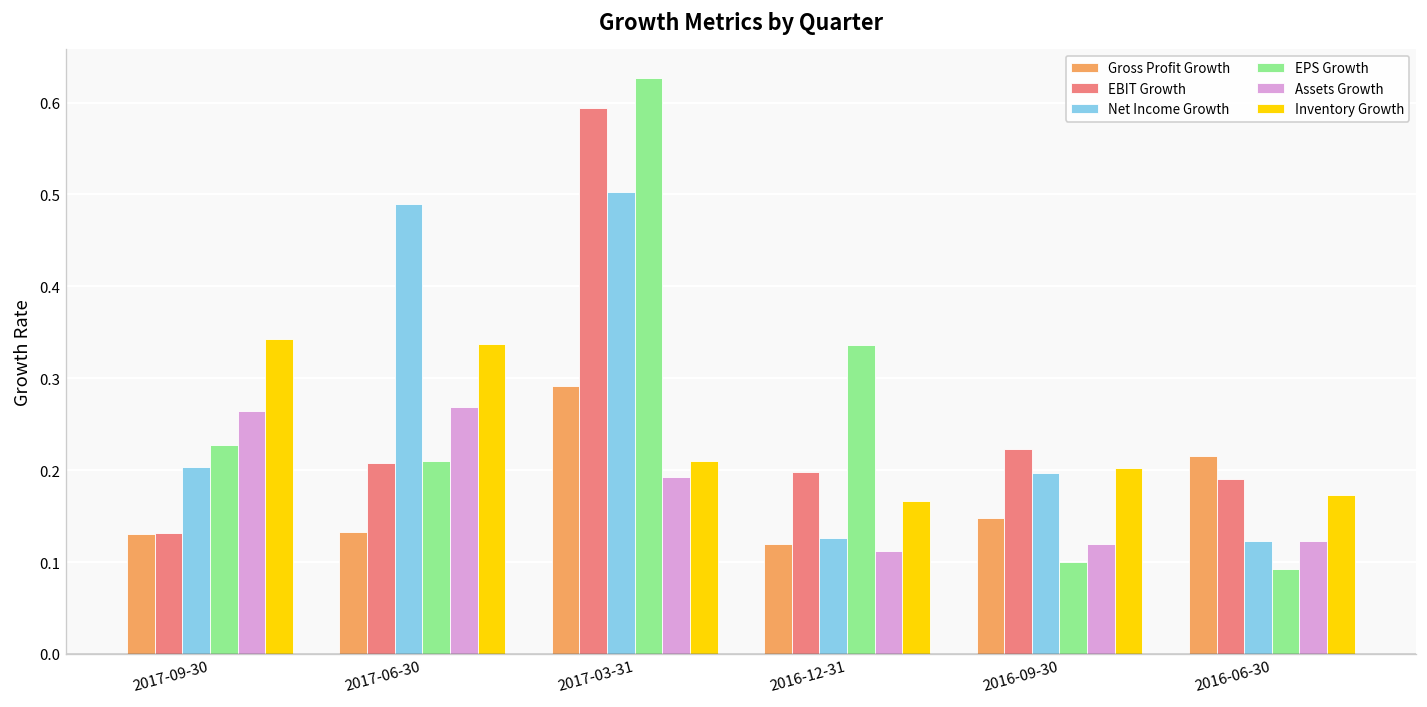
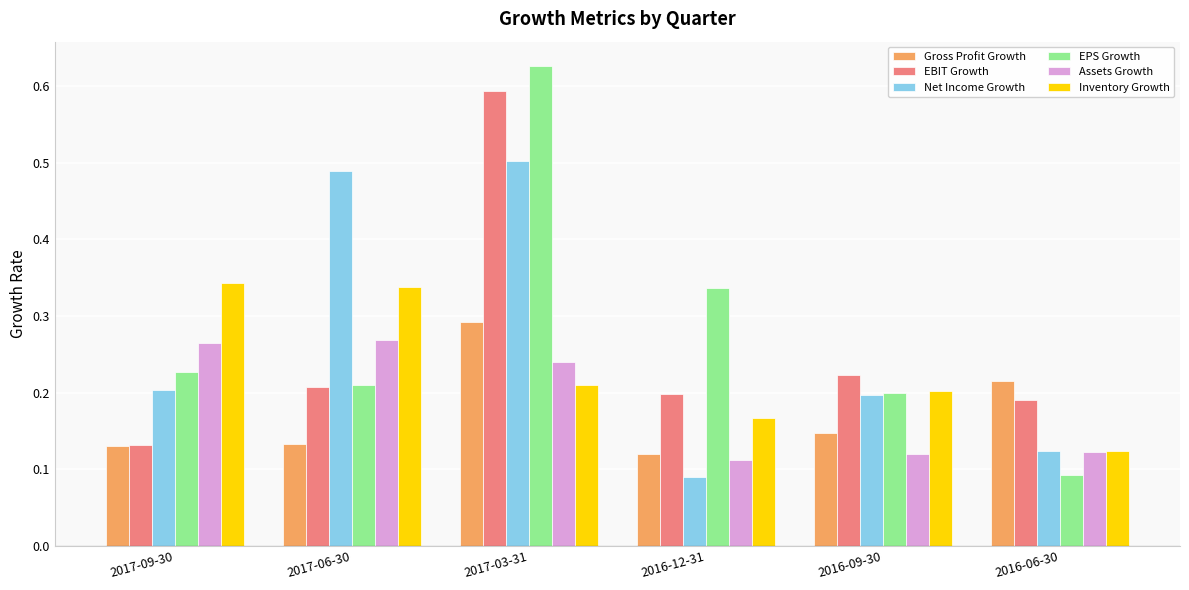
  {
    "Net Income Growth": {
      "2017-09-30": 0.20,
      "2017-06-30": 0.49,
      "2017-03-31": 0.50,
-     "2016-12-31": 0.13,
+     "2016-12-31": 0.09,
      "2016-09-30": 0.20,
      "2016-06-30": 0.12
    },
    "EPS Growth": {
      "2017-09-30": 0.23,
      "2017-06-30": 0.21,
      "2017-03-31": 0.63,
      "2016-12-31": 0.34,
-     "2016-09-30": 0.1,
+     "2016-09-30": 0.2,
      "2016-06-30": 0.09
    },
    "Assets Growth": {
      "2017-09-30": 0.26,
      "2017-06-30": 0.27,
-     "2017-03-31": 0.19,
+     "2017-03-31": 0.24,
      "2016-12-31": 0.11,
      "2016-09-30": 0.12,
      "2016-06-30": 0.12
    },
    "Inventory Growth": {
      "2017-09-30": 0.34,
      "2017-06-30": 0.34,
      "2017-03-31": 0.21,
      "2016-12-31": 0.17,
      "2016-09-30": 0.20,
-     "2016-06-30": 0.17
+     "2016-06-30": 0.12
    }
  }
